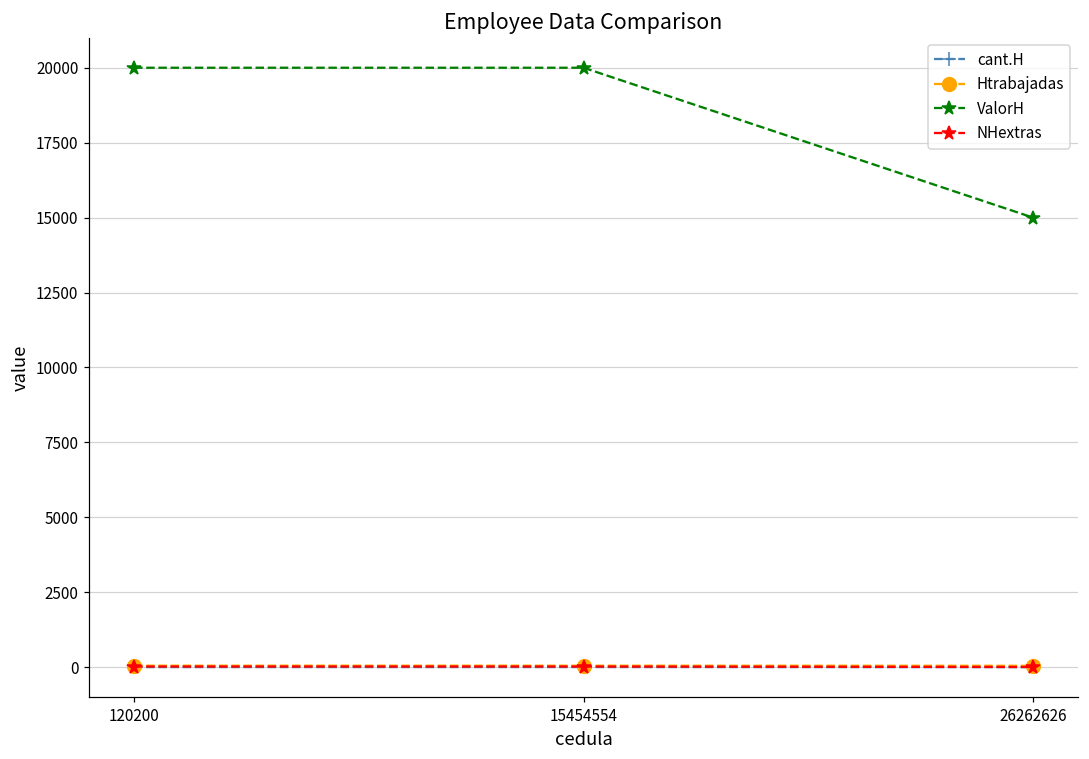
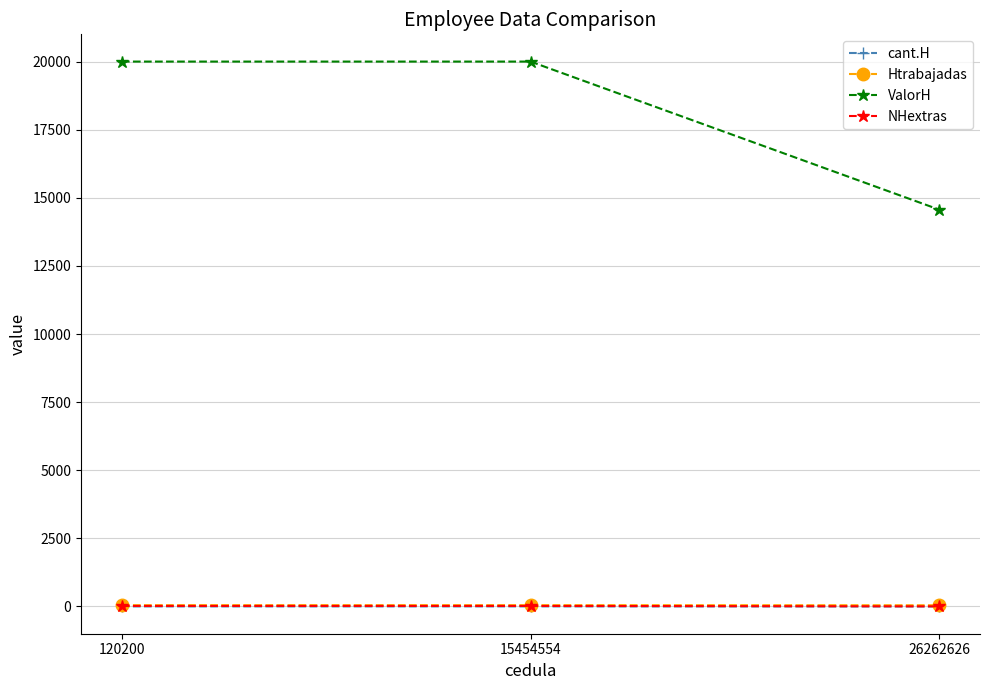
  {
    "ValorH": {
      "120200": 20000,
      "15454554": 20000,
-     "26262626": 15000
+     "26262626": 14600
    }
  }
